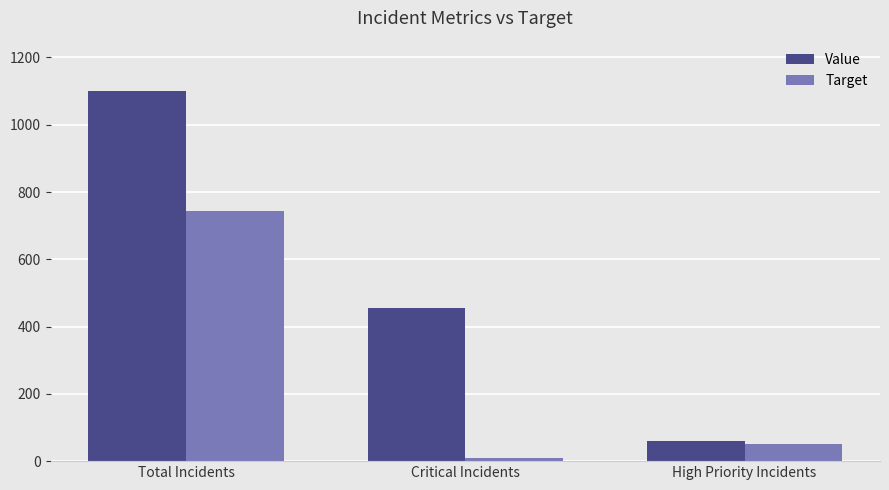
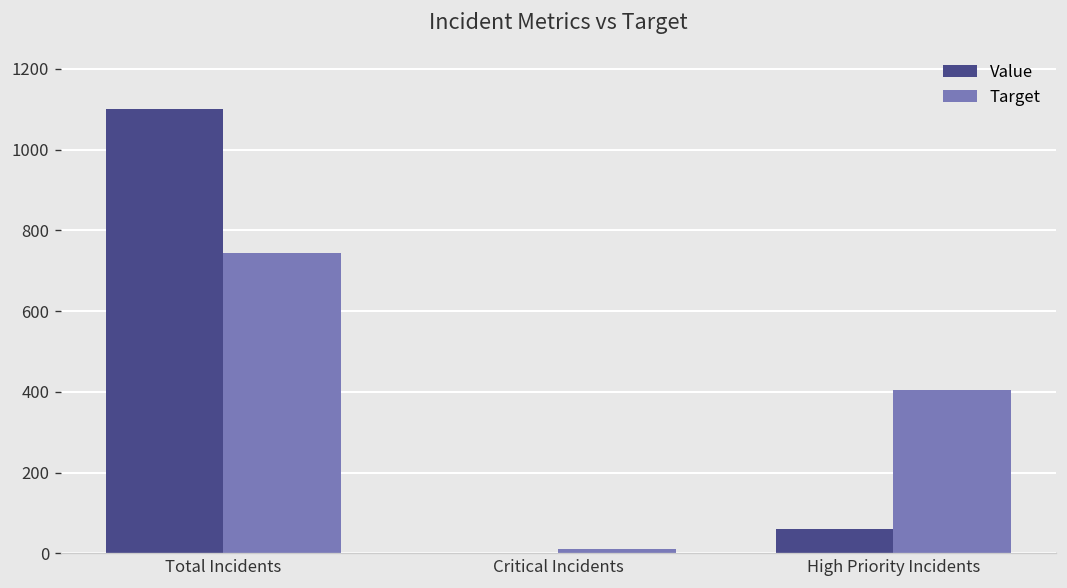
  {
    "Value": {
      "Total Incidents": 1100,
-     "Critical Incidents": 460,
+     "Critical Incidents": 0,
      "High Priority Incidents": 60
    },
    "Target": {
      "Total Incidents": 750,
      "Critical Incidents": 10,
-     "High Priority Incidents": 50
+     "High Priority Incidents": 410
    }
  }
